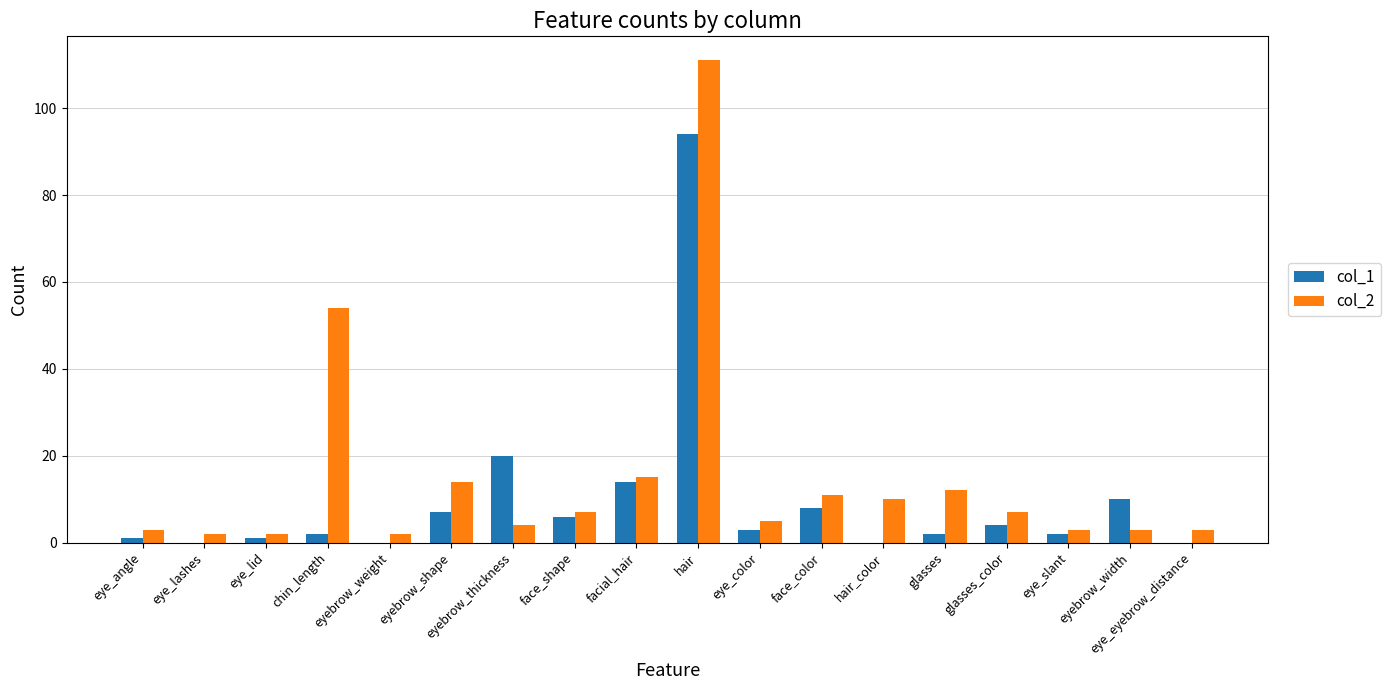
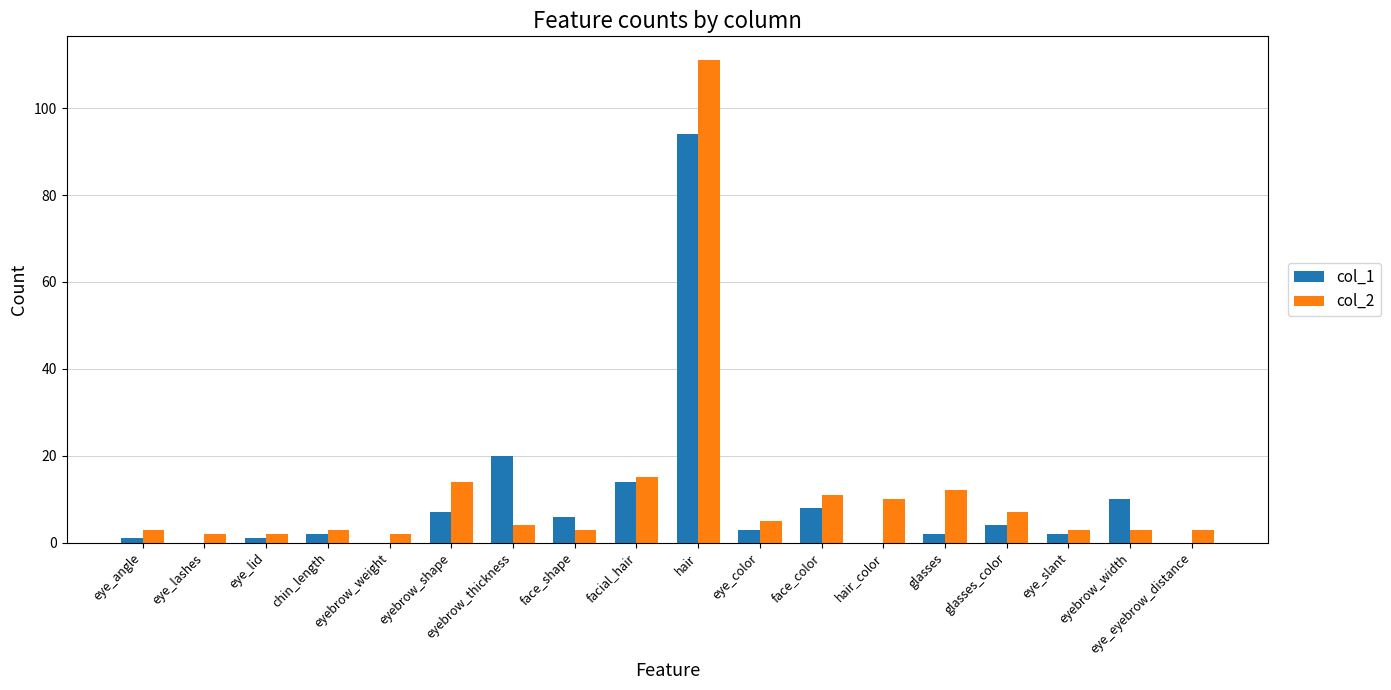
  {
    "col_1": {
      "eye_angle": 1,
      "eye_lashes": 0,
      "eye_lid": 1,
      "chin_length": 2,
      "eyebrow_weight": 0,
      "eyebrow_shape": 7,
      "eyebrow_thickness": 20,
      "face_shape": 6,
      "facial_hair": 14,
      "hair": 94,
      "eye_color": 3,
      "face_color": 8,
      "hair_color": 0,
      "glasses": 2,
      "glasses_color": 4,
      "eye_slant": 2,
      "eyebrow_width": 10,
      "eye_eyebrow_distance": 0
    },
    "col_2": {
      "eye_angle": 3,
      "eye_lashes": 2,
      "eye_lid": 2,
-     "chin_length": 54,
+     "chin_length": 3,
      "eyebrow_weight": 2,
      "eyebrow_shape": 14,
      "eyebrow_thickness": 4,
-     "face_shape": 7,
+     "face_shape": 3,
      "facial_hair": 15,
      "hair": 111,
      "eye_color": 5,
      "face_color": 11,
      "hair_color": 10,
      "glasses": 12,
      "glasses_color": 7,
      "eye_slant": 3,
      "eyebrow_width": 3,
      "eye_eyebrow_distance": 3
    }
  }
